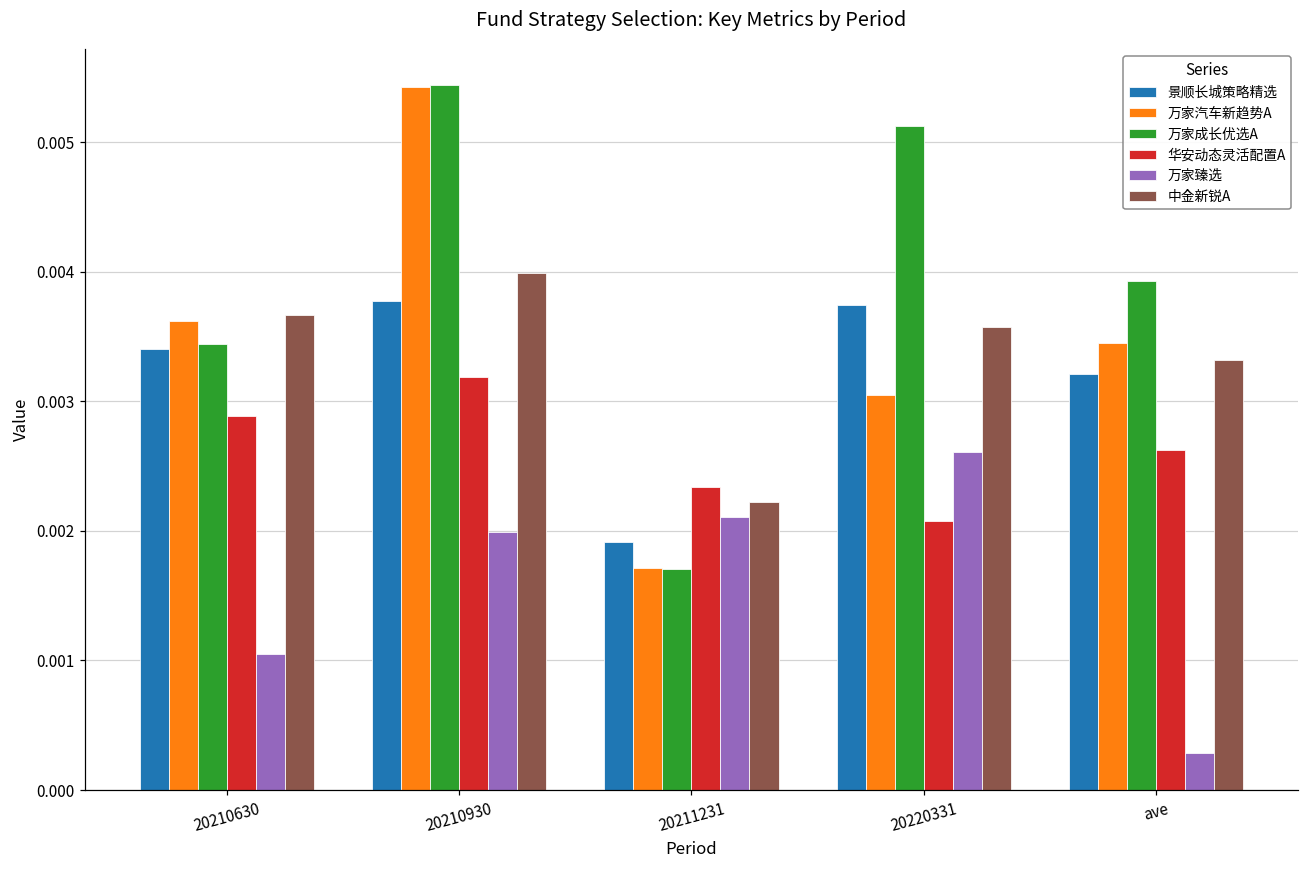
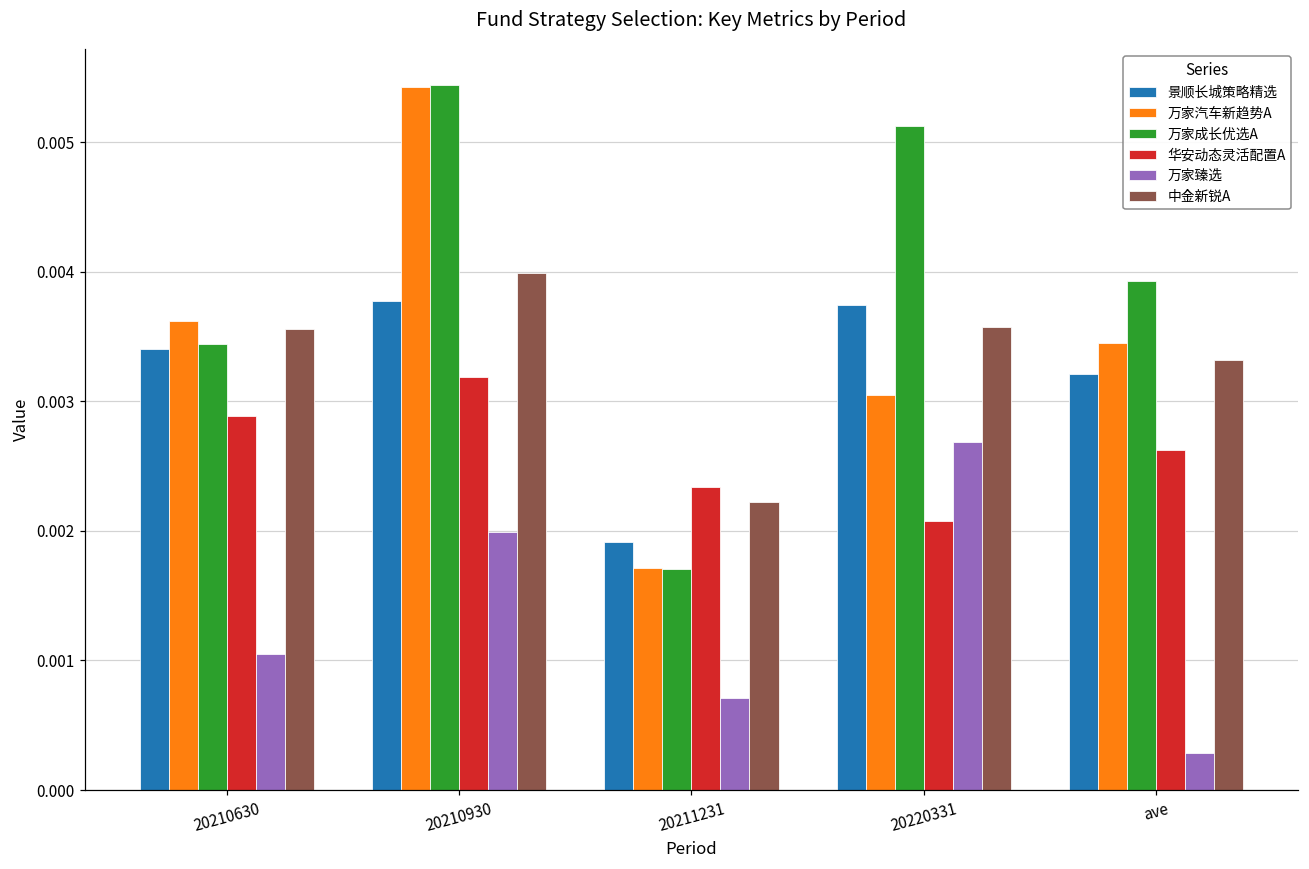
  {
    "景顺长城策略精选": {
      "20210630": 0.00341,
      "20210930": 0.00377,
      "20211231": 0.00191,
      "20220331": 0.00375,
      "ave": 0.00321
    },
    "万家汽车新趋势A": {
      "20210630": 0.00362,
      "20210930": 0.00542,
      "20211231": 0.00171,
      "20220331": 0.00305,
      "ave": 0.00345
    },
    "万家成长优选A": {
      "20210630": 0.00344,
      "20210930": 0.00544,
      "20211231": 0.00170,
      "20220331": 0.00513,
      "ave": 0.00393
    },
    "华安动态灵活配置A": {
      "20210630": 0.00288,
      "20210930": 0.00319,
      "20211231": 0.00234,
      "20220331": 0.00208,
      "ave": 0.00262
    },
    "万家臻选": {
      "20210630": 0.00105,
      "20210930": 0.00199,
-     "20211231": 0.00211,
-     "20220331": 0.00260,
+     "20211231": 0.00071,
+     "20220331": 0.00269,
      "ave": 0.00028
    },
    "中金新锐A": {
-     "20210630": 0.00366,
+     "20210630": 0.00356,
      "20210930": 0.00399,
      "20211231": 0.00222,
      "20220331": 0.00357,
      "ave": 0.00332
    }
  }
